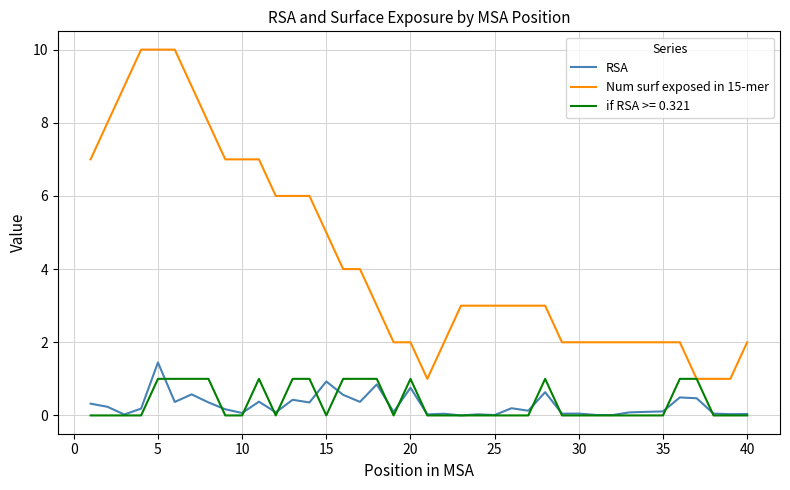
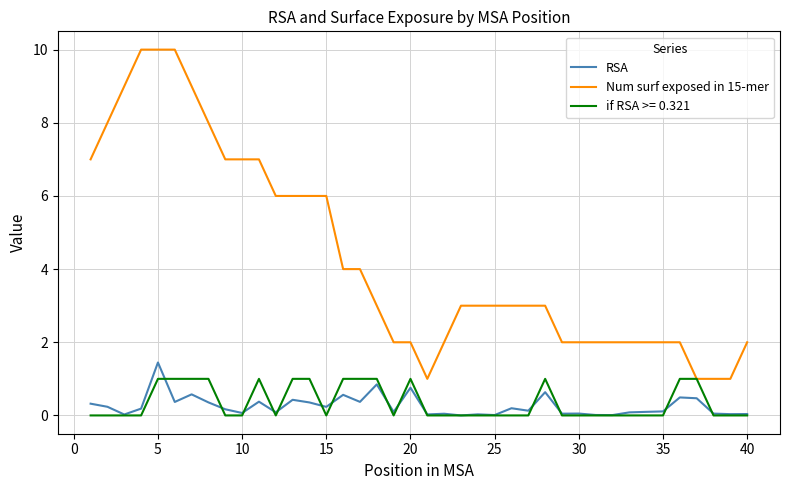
  {
    "RSA": {
      "5": 1.4,
-     "15": 0.9,
+     "15": 0.2,
      "20": 0.8,
      "35": 0.1
    },
    "Num surf exposed in 15-mer": {
      "5": 10,
      "10": 7,
-     "15": 5,
+     "15": 6,
      "20": 2,
      "25": 3,
      "30": 2,
      "35": 2,
      "40": 2
    },
    "if RSA >= 0.321": {
      "5": 1.0,
      "15": 0.0,
      "20": 1.0,
      "35": 0.0
    }
  }
